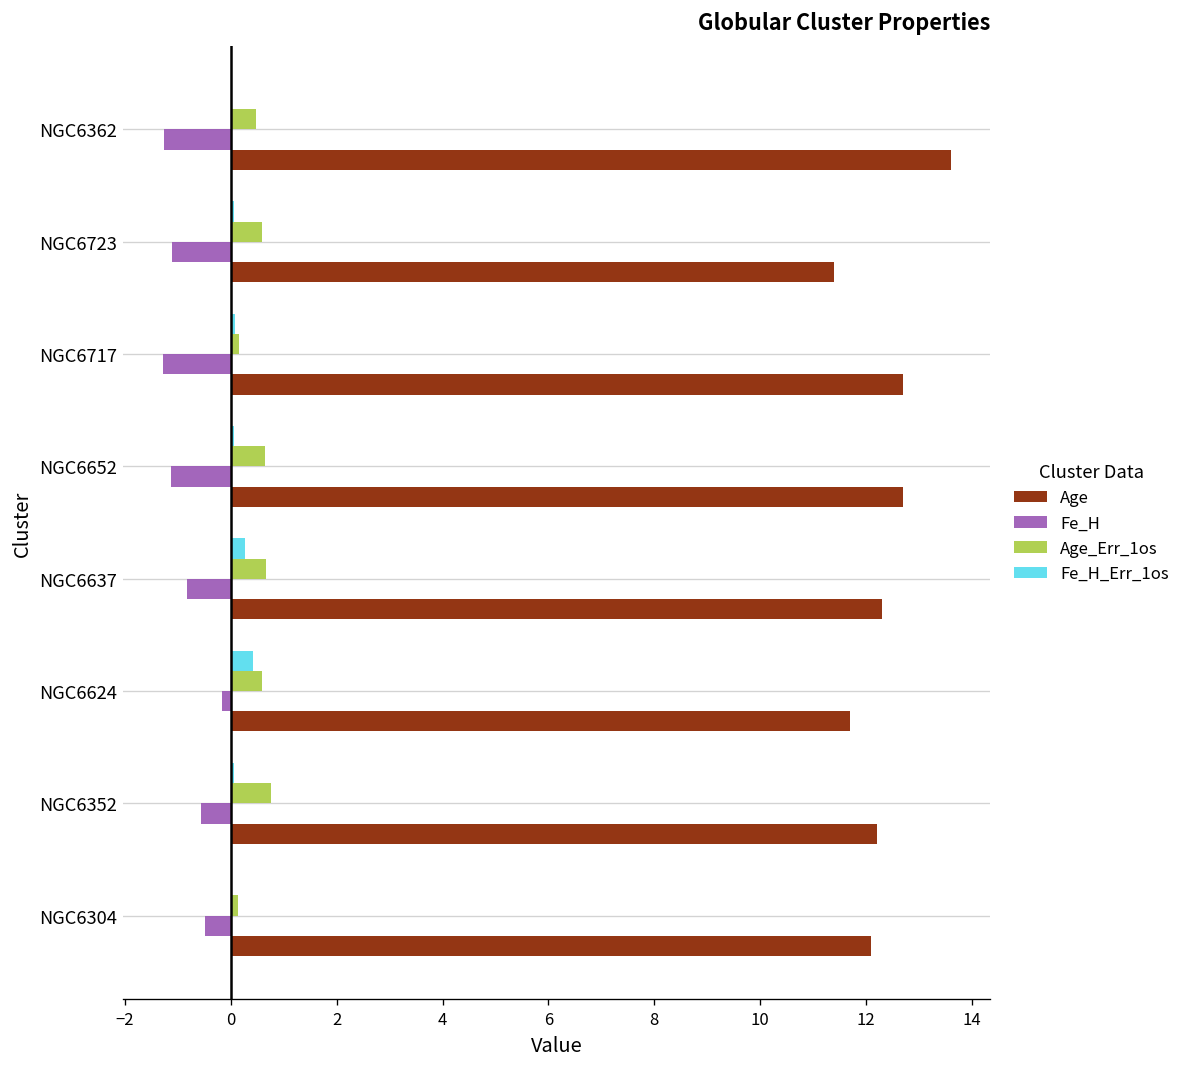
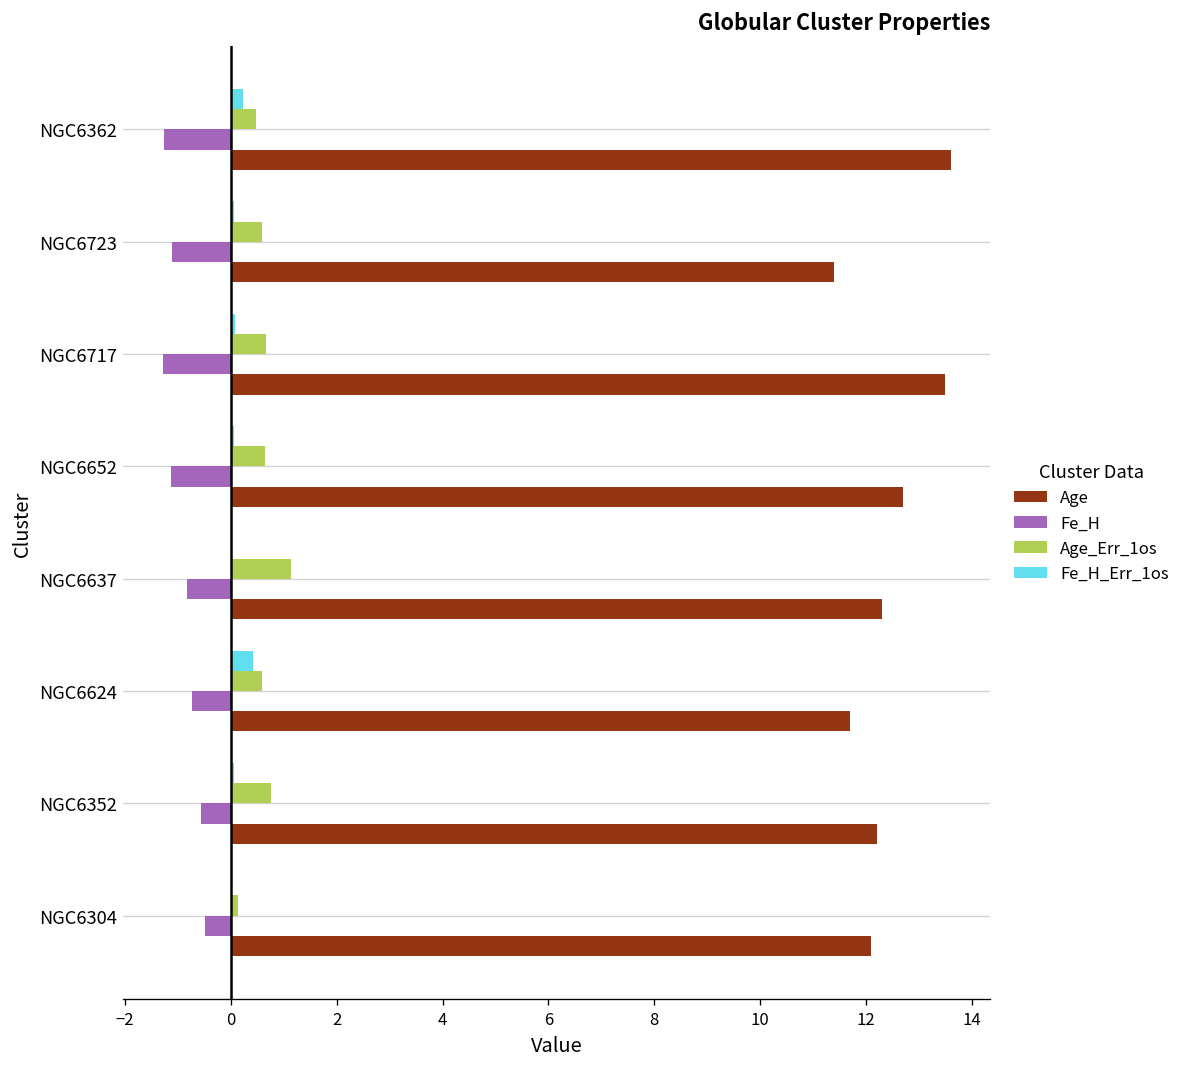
  {
    "Age": {
      "NGC6362": 13.6,
      "NGC6723": 11.4,
-     "NGC6717": 12.7,
+     "NGC6717": 13.5,
      "NGC6652": 12.7,
      "NGC6637": 12.3,
      "NGC6624": 11.7,
      "NGC6352": 12.2,
      "NGC6304": 12.1
    },
    "Fe_H": {
      "NGC6362": -1.3,
      "NGC6723": -1.1,
      "NGC6717": -1.3,
      "NGC6652": -1.1,
      "NGC6637": -0.8,
-     "NGC6624": -0.2,
+     "NGC6624": -0.7,
      "NGC6352": -0.6,
      "NGC6304": -0.5
    },
    "Age_Err_1os": {
      "NGC6362": 0.5,
      "NGC6723": 0.6,
-     "NGC6717": 0.2,
+     "NGC6717": 0.7,
      "NGC6652": 0.7,
-     "NGC6637": 0.7,
+     "NGC6637": 1.1,
      "NGC6624": 0.6,
      "NGC6352": 0.8,
      "NGC6304": 0.1
    },
    "Fe_H_Err_1os": {
-     "NGC6362": 0.0,
+     "NGC6362": 0.2,
      "NGC6723": 0.1,
      "NGC6717": 0.1,
-     "NGC6637": 0.3,
+     "NGC6637": 0.0,
      "NGC6624": 0.4
    }
  }
